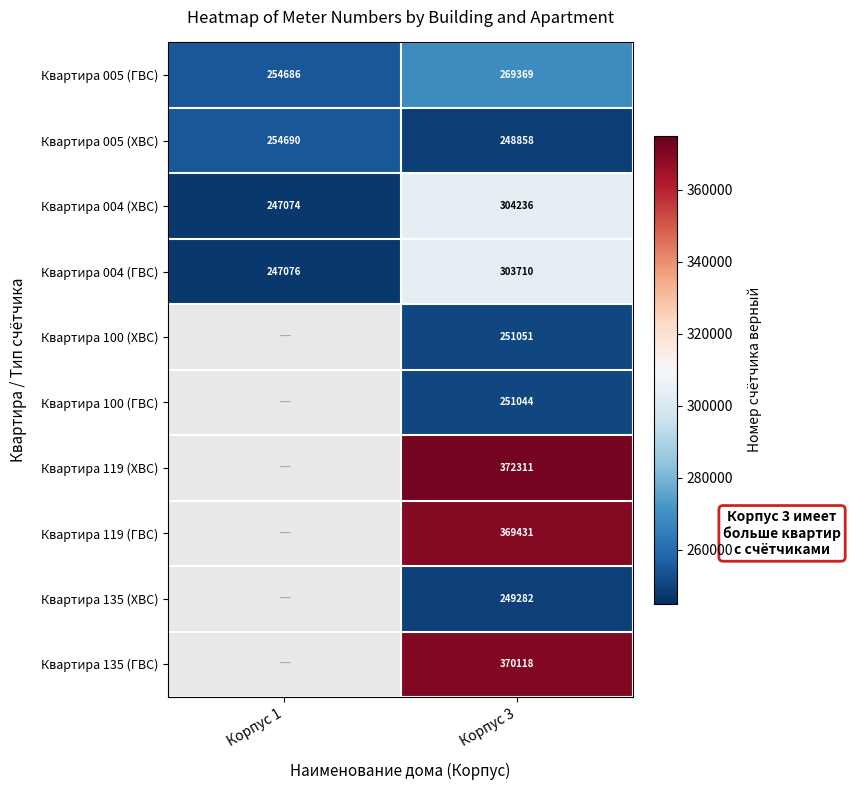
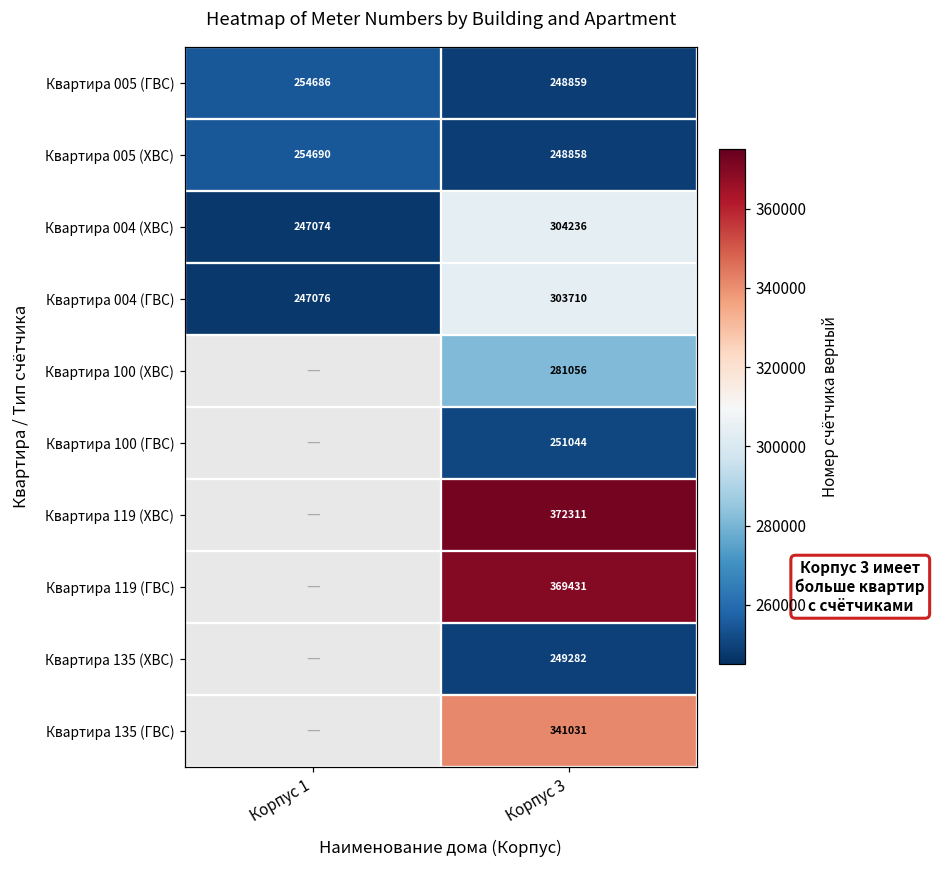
  {
    "Квартира 005 (ГВС)": {
      "Корпус 1": 254686,
-     "Корпус 3": 269369
+     "Корпус 3": 248859
    },
    "Квартира 005 (ХВС)": {
      "Корпус 1": 254690,
      "Корпус 3": 248858
    },
    "Квартира 004 (ХВС)": {
      "Корпус 1": 247074,
      "Корпус 3": 304236
    },
    "Квартира 004 (ГВС)": {
      "Корпус 1": 247076,
      "Корпус 3": 303710
    },
    "Квартира 100 (ХВС)": {
-     "Корпус 3": 251051
+     "Корпус 3": 281056
    },
    "Квартира 100 (ГВС)": {
      "Корпус 3": 251044
    },
    "Квартира 119 (ХВС)": {
      "Корпус 3": 372311
    },
    "Квартира 119 (ГВС)": {
      "Корпус 3": 369431
    },
    "Квартира 135 (ХВС)": {
      "Корпус 3": 249282
    },
    "Квартира 135 (ГВС)": {
-     "Корпус 3": 370118
+     "Корпус 3": 341031
    }
  }
